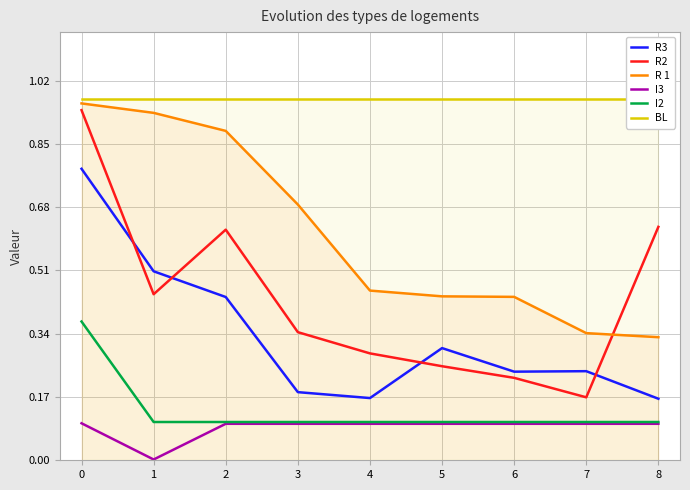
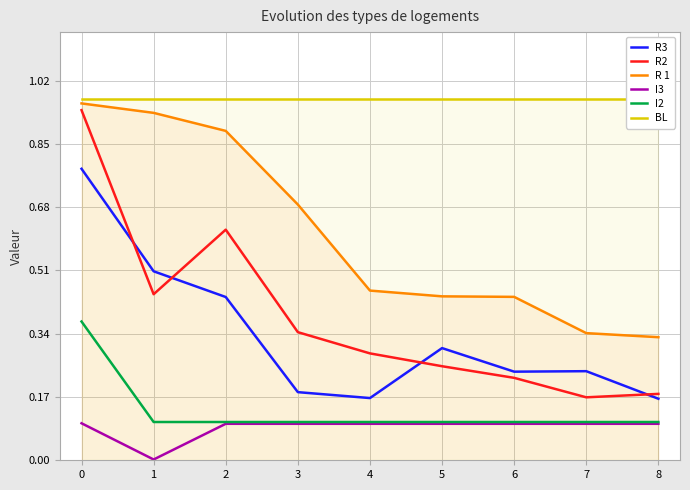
  {
    "R3": {
      "0": 0.78,
      "1": 0.51,
      "2": 0.44,
      "3": 0.18,
      "4": 0.17,
      "5": 0.30,
      "6": 0.24,
      "7": 0.24,
      "8": 0.17
    },
    "R2": {
      "0": 0.94,
      "1": 0.45,
      "2": 0.62,
      "3": 0.34,
      "4": 0.29,
      "5": 0.25,
      "6": 0.22,
      "7": 0.17,
-     "8": 0.63
+     "8": 0.18
    },
    "R 1": {
      "0": 0.96,
      "1": 0.93,
      "2": 0.88,
      "3": 0.69,
      "4": 0.46,
      "5": 0.44,
      "6": 0.44,
      "7": 0.34,
      "8": 0.33
    },
    "I3": {
      "0": 0.10,
      "1": 0.00
    },
    "I2": {
      "0": 0.37,
      "1": 0.10
    },
    "BL": {
      "0": 0.97,
      "1": 0.97,
      "2": 0.97,
      "3": 0.97,
      "4": 0.97,
      "5": 0.97,
      "6": 0.97,
      "7": 0.97
    }
  }
